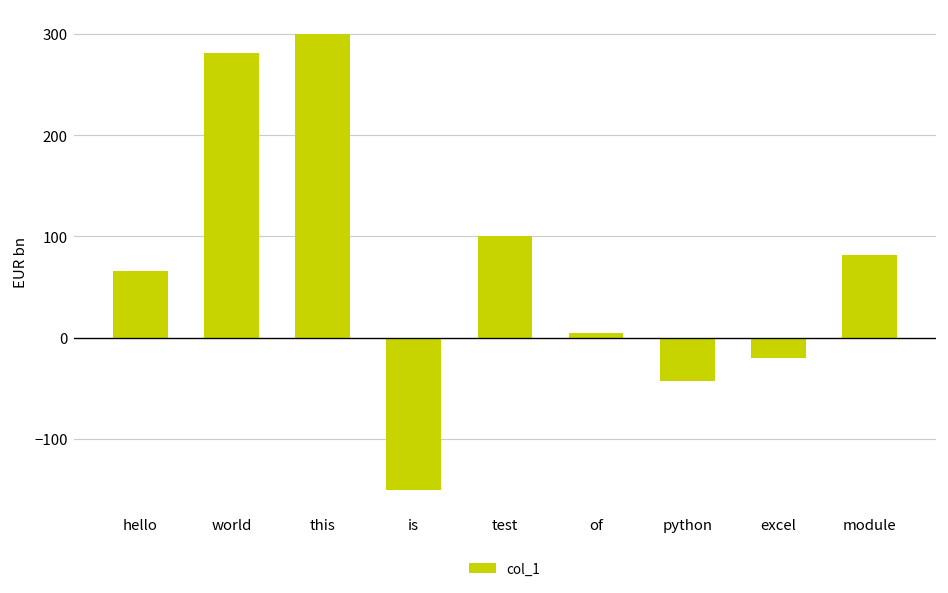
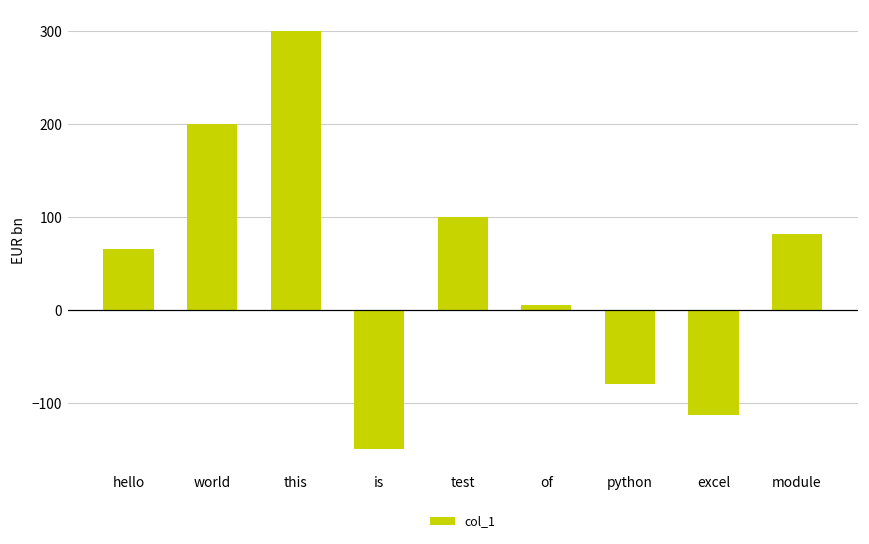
  {
    "hello": 70,
-   "world": 280,
+   "world": 200,
    "this": 300,
    "is": -150,
    "test": 100,
    "of": 10,
-   "python": -40,
-   "excel": -20,
+   "python": -80,
+   "excel": -110,
    "module": 80
  }
